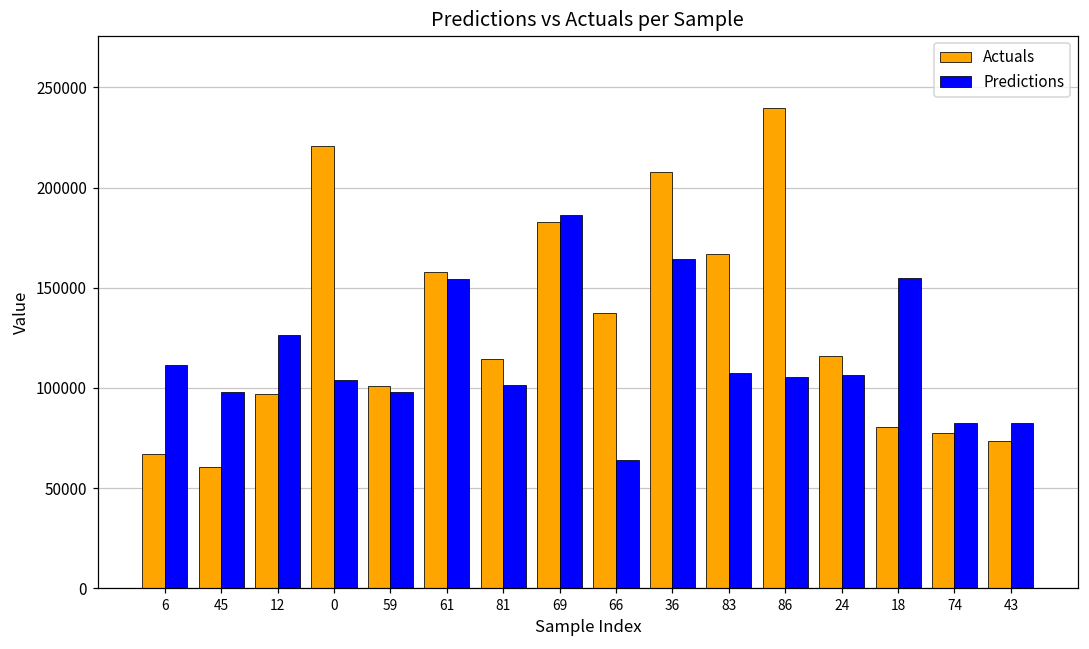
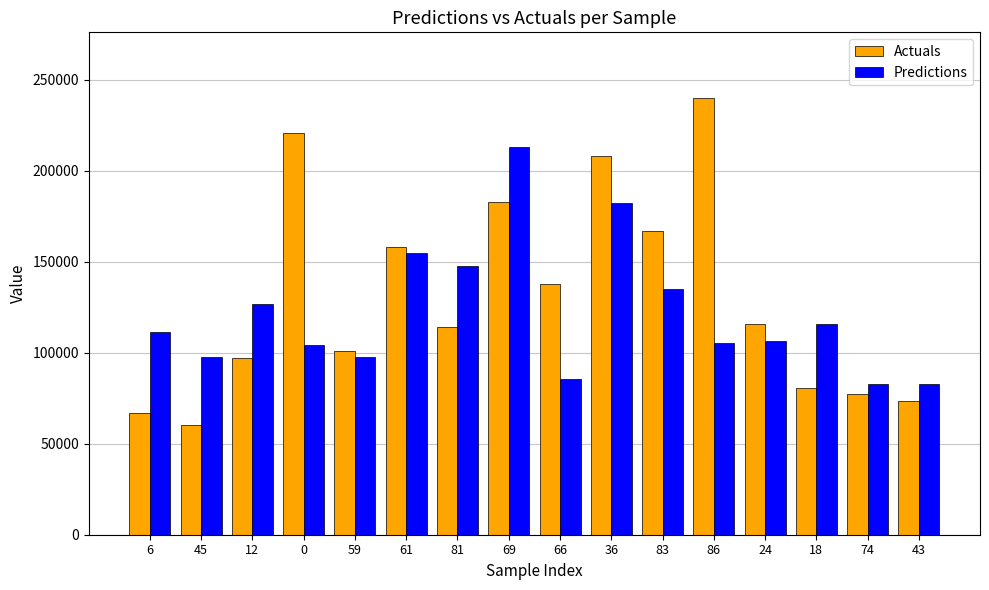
  {
    "Actuals": {
      "6": 67000,
      "45": 61000,
      "12": 97000,
      "0": 221000,
      "59": 101000,
      "61": 158000,
      "81": 114000,
      "69": 183000,
      "66": 137000,
      "36": 208000,
      "83": 167000,
      "86": 240000,
      "24": 116000,
      "18": 80000,
      "74": 77000,
      "43": 73000
    },
    "Predictions": {
      "6": 111000,
      "45": 98000,
      "12": 126000,
      "0": 104000,
      "59": 98000,
      "61": 155000,
-     "81": 101000,
-     "69": 186000,
-     "66": 64000,
-     "36": 164000,
-     "83": 107000,
+     "81": 148000,
+     "69": 213000,
+     "66": 86000,
+     "36": 182000,
+     "83": 135000,
      "86": 105000,
      "24": 107000,
-     "18": 155000,
+     "18": 116000,
      "74": 83000,
      "43": 83000
    }
  }
